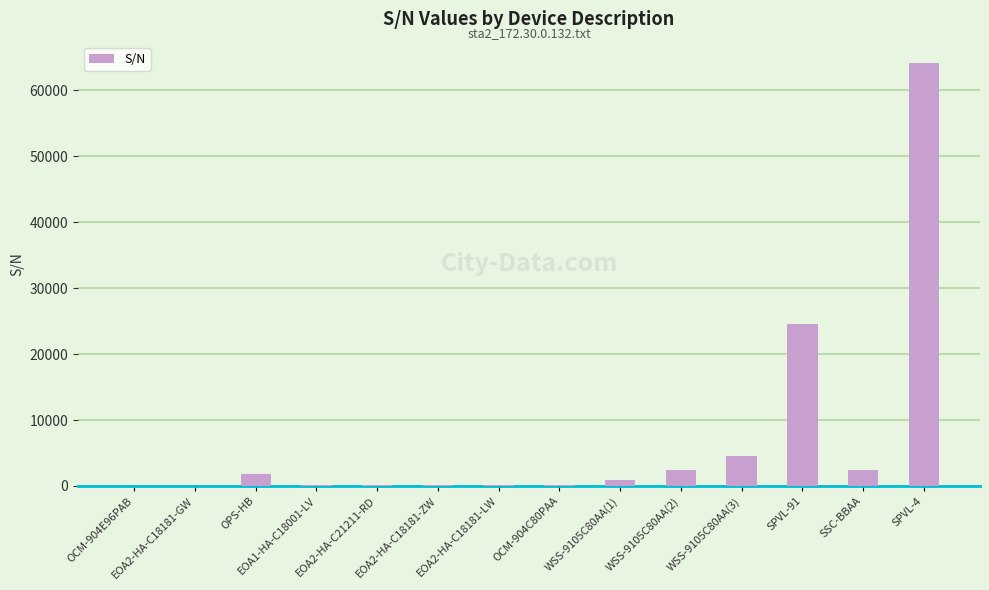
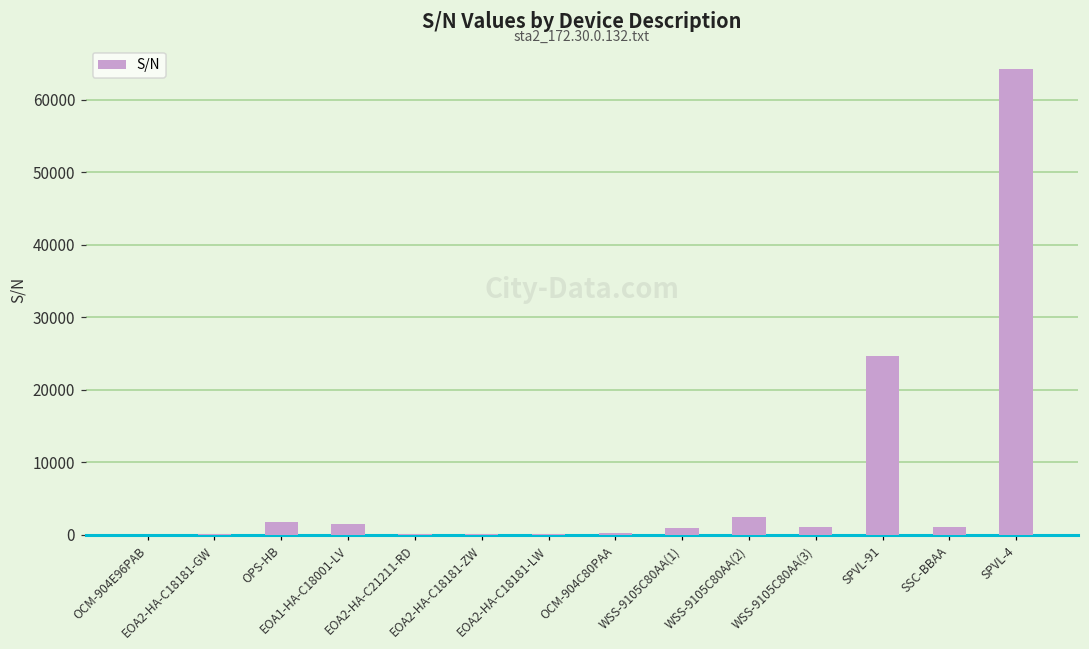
  {
    "OPS-HB": 2000,
-   "EOA1-HA-C18001-LV": 0,
+   "EOA1-HA-C18001-LV": 1000,
    "WSS-9105C80AA(1)": 1000,
    "WSS-9105C80AA(2)": 2000,
-   "WSS-9105C80AA(3)": 5000,
+   "WSS-9105C80AA(3)": 1000,
    "SPVL-91": 25000,
-   "SSC-BBAA": 2000,
+   "SSC-BBAA": 1000,
    "SPVL-4": 64000
  }
